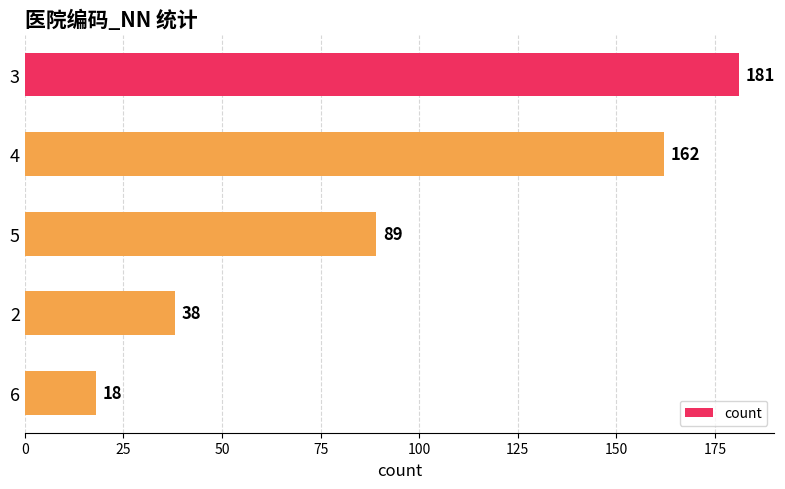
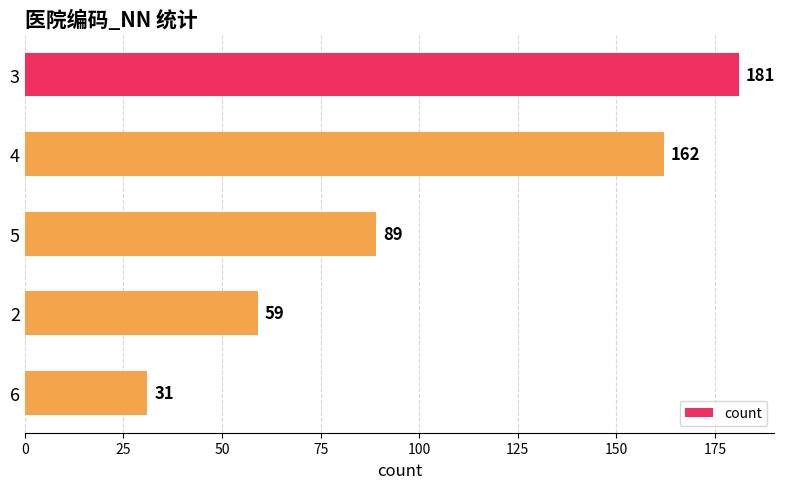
  {
    "3": 181,
    "4": 162,
    "5": 89,
-   "2": 38,
-   "6": 18
+   "2": 59,
+   "6": 31
  }
